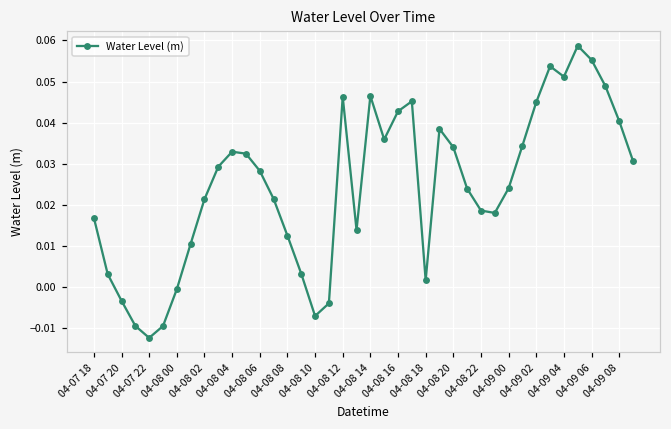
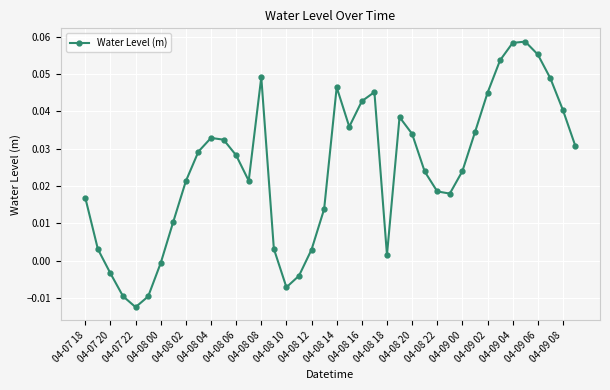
  {
    "04-07 18": 0.017,
    "04-07 20": -0.003,
    "04-07 22": -0.012,
    "04-08 00": -0.001,
    "04-08 02": 0.021,
    "04-08 04": 0.033,
    "04-08 06": 0.028,
-   "04-08 08": 0.012,
+   "04-08 08": 0.049,
    "04-08 10": -0.007,
-   "04-08 12": 0.046,
+   "04-08 12": 0.003,
    "04-08 14": 0.046,
    "04-08 16": 0.043,
    "04-08 18": 0.002,
    "04-08 20": 0.034,
    "04-08 22": 0.019,
    "04-09 00": 0.024,
    "04-09 02": 0.045,
-   "04-09 04": 0.051,
+   "04-09 04": 0.058,
    "04-09 06": 0.055,
    "04-09 08": 0.040
  }
